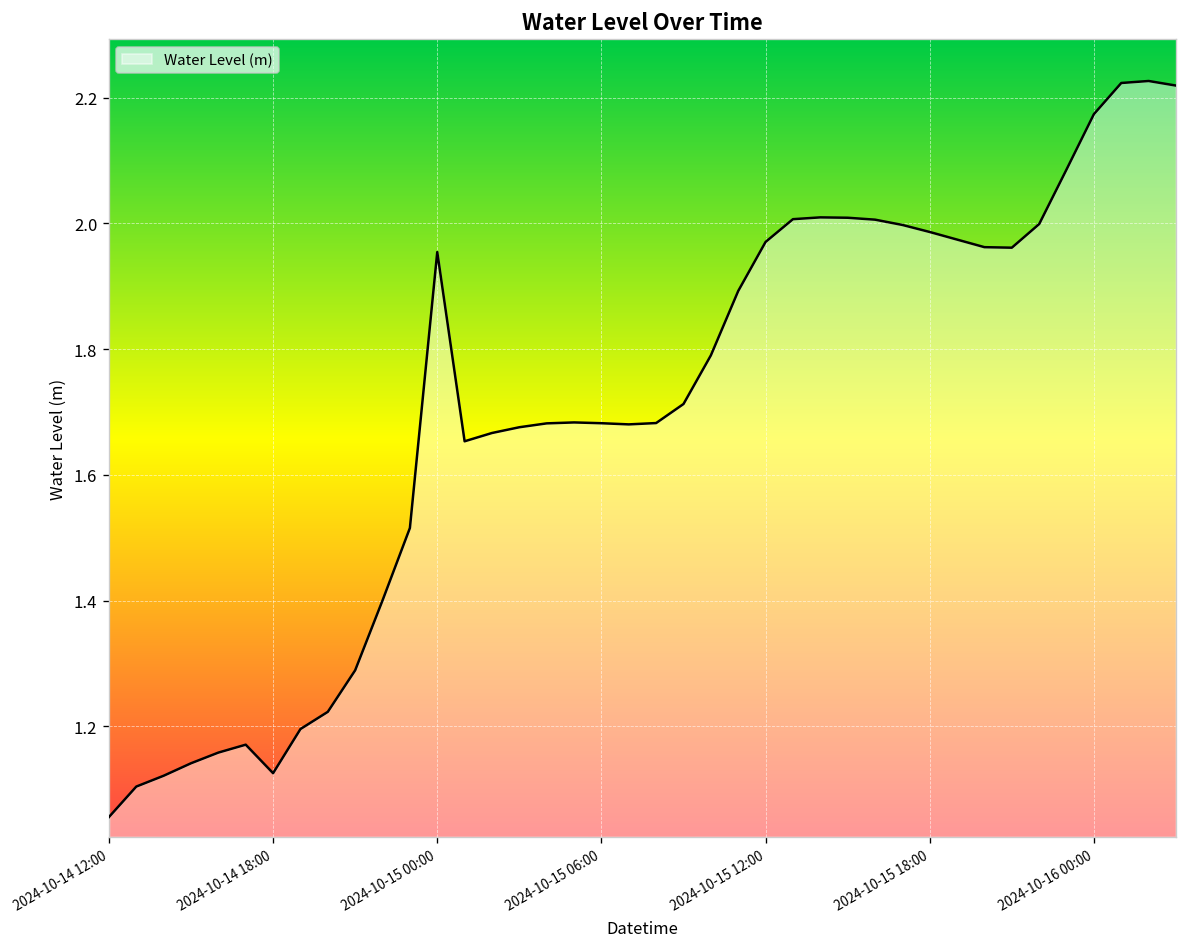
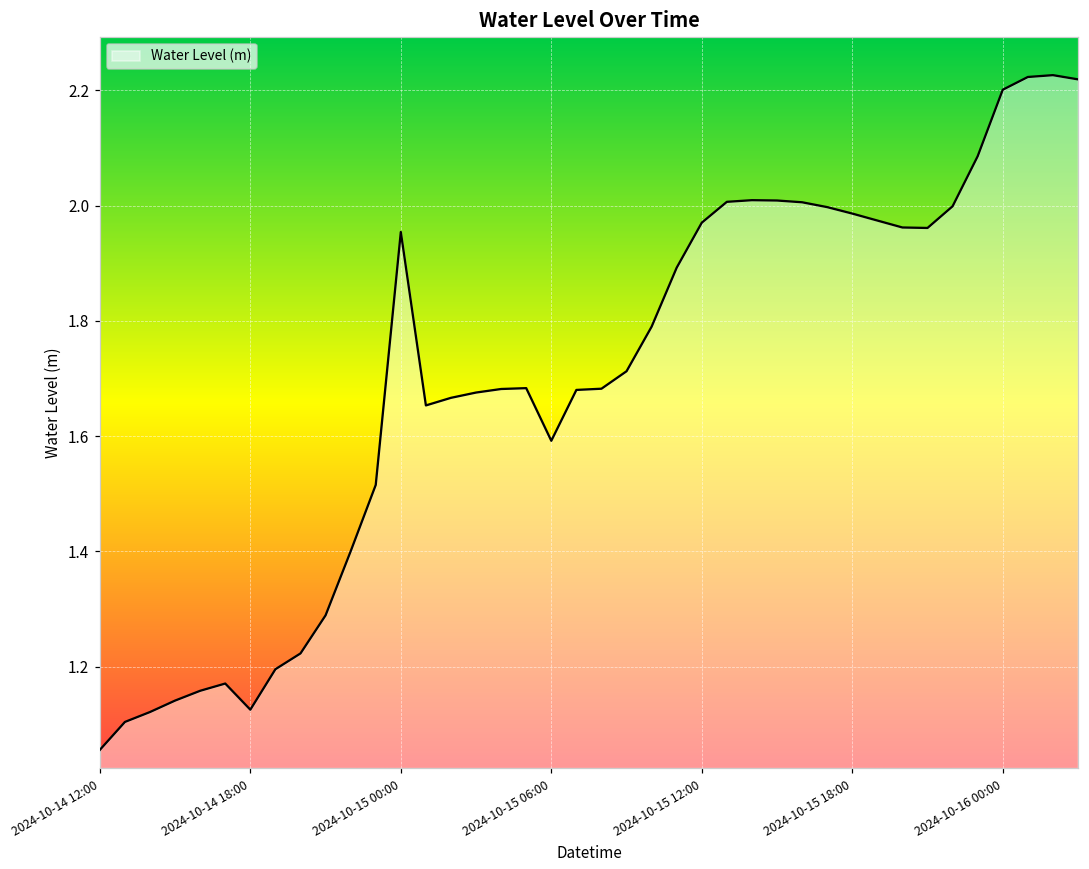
  {
    "2024-10-14 12:00": 1.06,
    "2024-10-14 18:00": 1.13,
    "2024-10-15 00:00": 1.95,
-   "2024-10-15 06:00": 1.68,
+   "2024-10-15 06:00": 1.59,
    "2024-10-15 12:00": 1.97,
    "2024-10-15 18:00": 1.99,
-   "2024-10-16 00:00": 2.17
+   "2024-10-16 00:00": 2.20
  }
